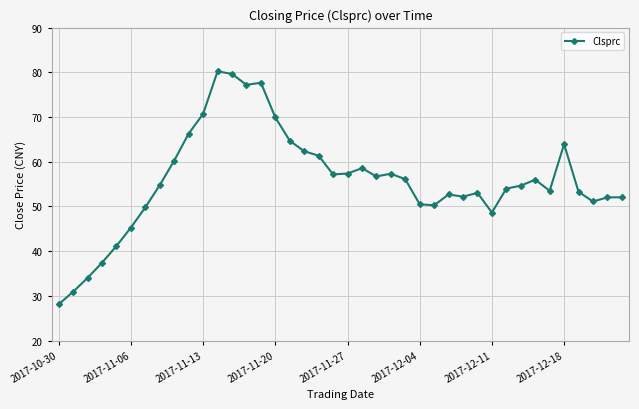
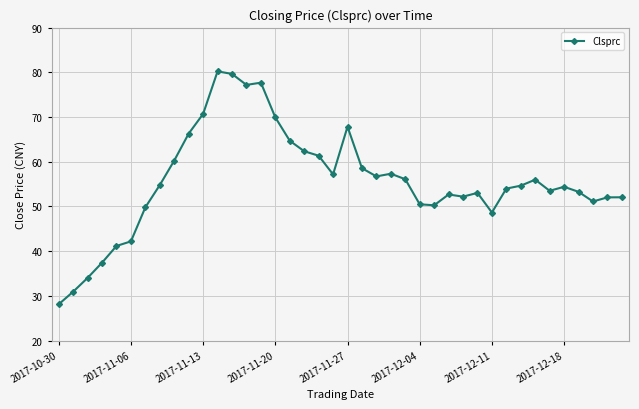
  {
    "2017-10-30": 28,
-   "2017-11-06": 45,
+   "2017-11-06": 42,
    "2017-11-13": 71,
    "2017-11-20": 70,
-   "2017-11-27": 57,
+   "2017-11-27": 68,
    "2017-12-04": 50,
    "2017-12-11": 49,
-   "2017-12-18": 64
+   "2017-12-18": 54
  }
